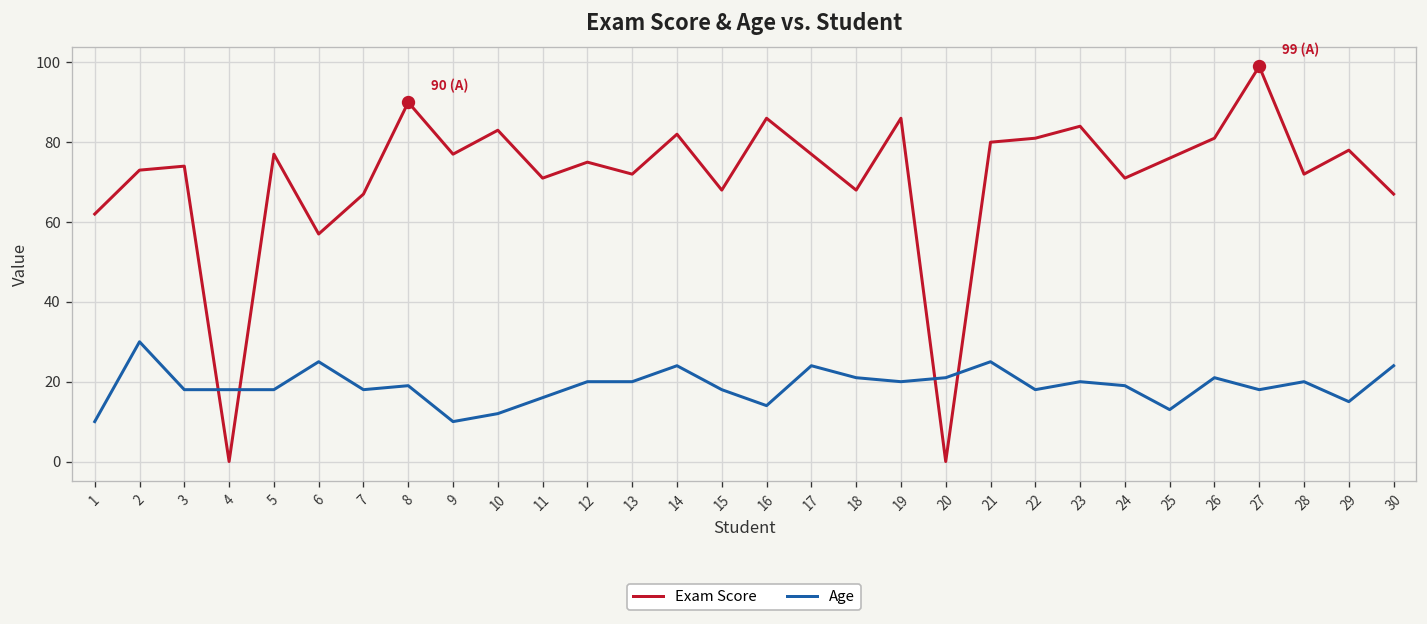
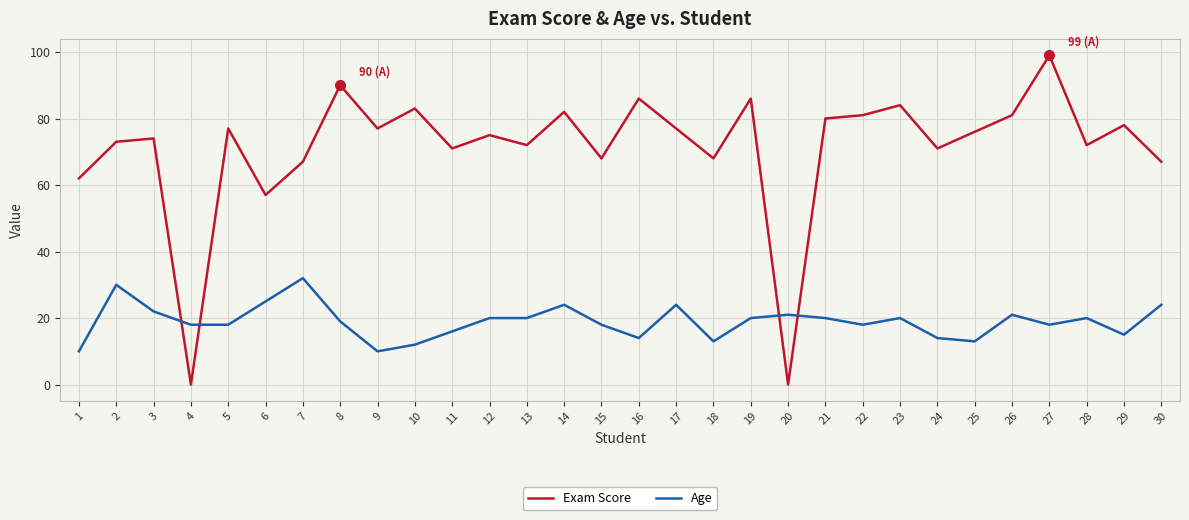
  {
    "Age": {
      "1": 10,
      "2": 30,
-     "3": 18,
+     "3": 22,
      "4": 18,
      "5": 18,
      "6": 25,
-     "7": 18,
+     "7": 32,
      "8": 19,
      "9": 10,
      "10": 12,
      "11": 16,
      "12": 20,
      "13": 20,
      "14": 24,
      "15": 18,
      "16": 14,
      "17": 24,
-     "18": 21,
+     "18": 13,
      "19": 20,
      "20": 21,
-     "21": 25,
+     "21": 20,
      "22": 18,
      "23": 20,
-     "24": 19,
+     "24": 14,
      "25": 13,
      "26": 21,
      "27": 18,
      "28": 20,
      "29": 15,
      "30": 24
    }
  }
